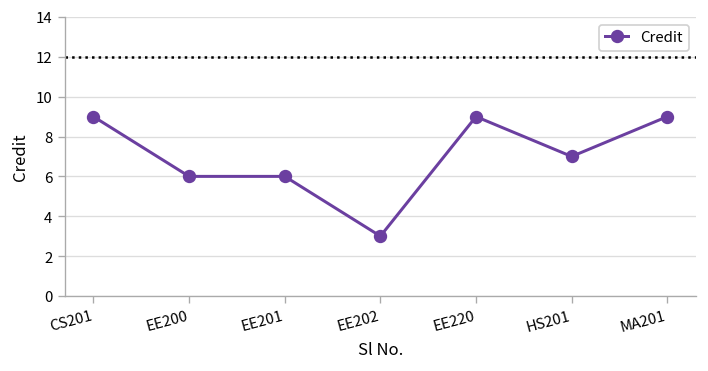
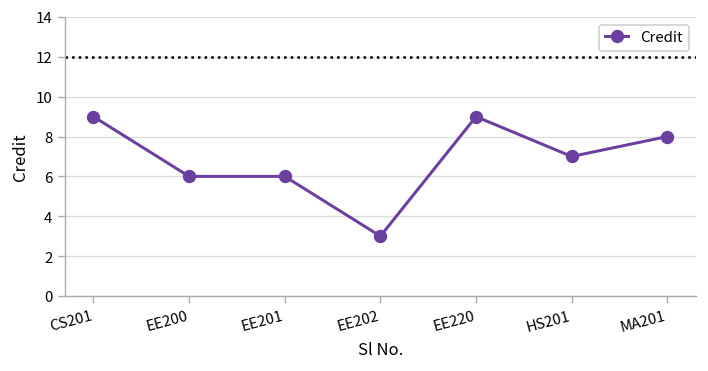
  {
    "CS201": 9,
    "EE200": 6,
    "EE201": 6,
    "EE202": 3,
    "EE220": 9,
    "HS201": 7,
-   "MA201": 9
+   "MA201": 8
  }
